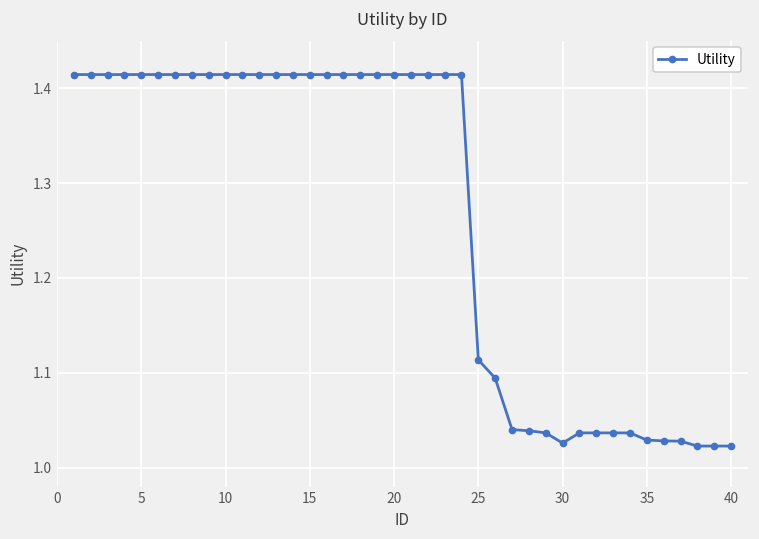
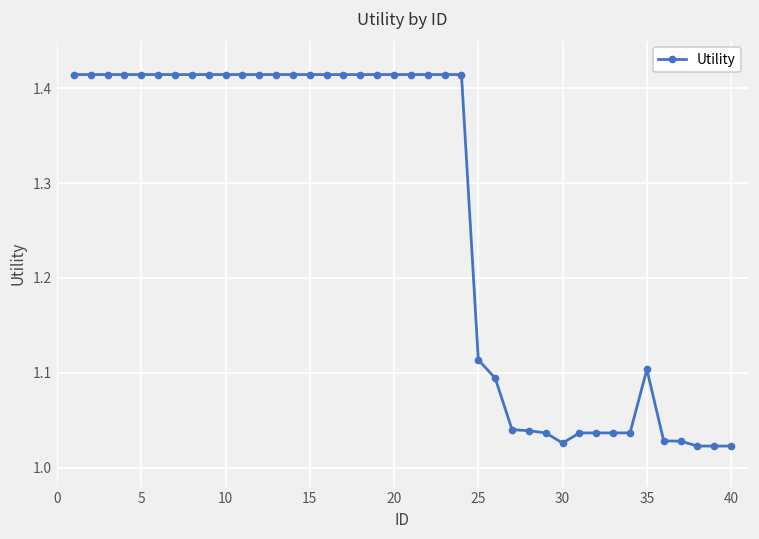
  {
    "5": 1.41,
    "10": 1.41,
    "15": 1.41,
    "20": 1.41,
    "25": 1.11,
    "30": 1.03,
-   "35": 1.03,
+   "35": 1.10,
    "40": 1.02
  }
